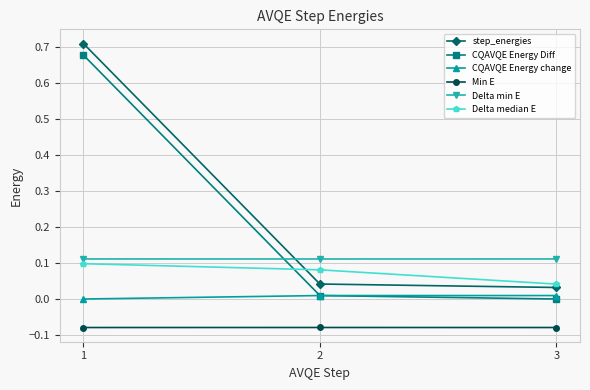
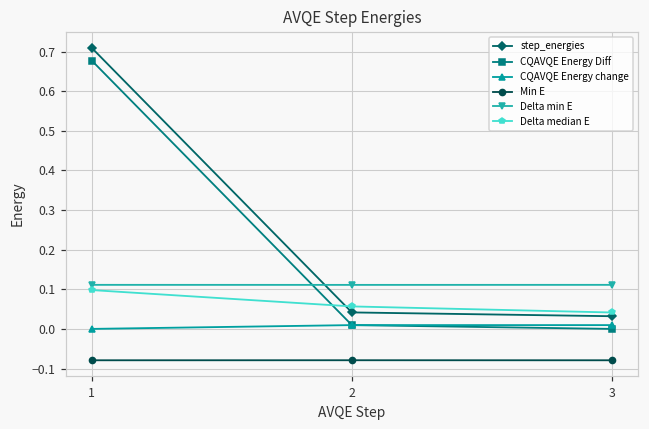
  {
    "Delta median E": {
      "1": 0.10,
-     "2": 0.08,
+     "2": 0.06,
      "3": 0.04
    }
  }
